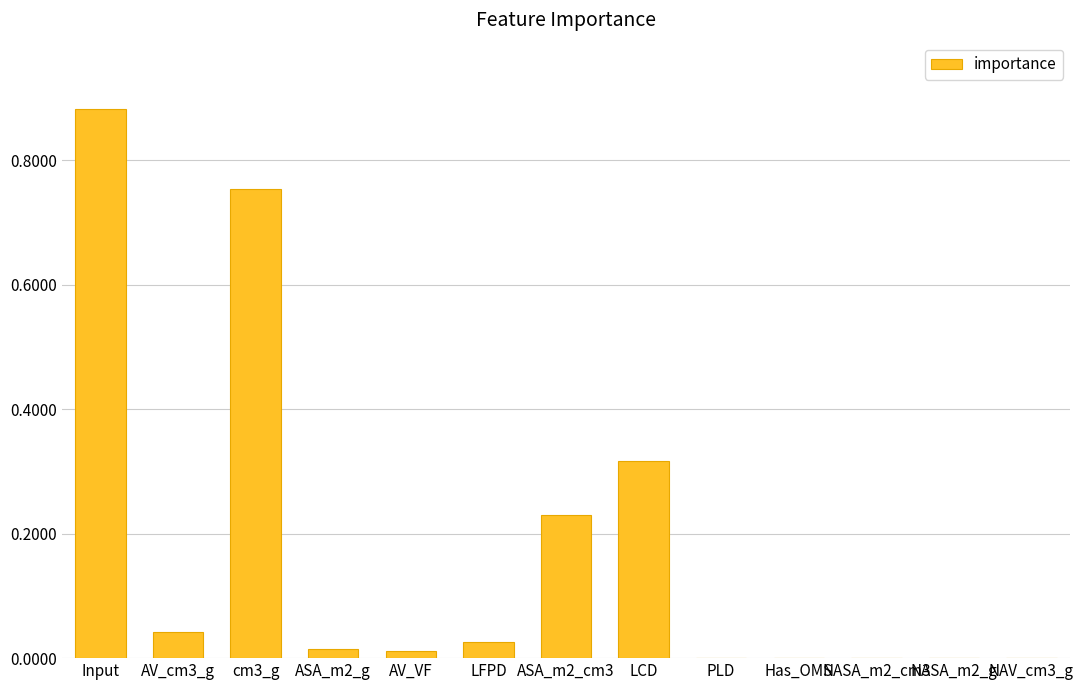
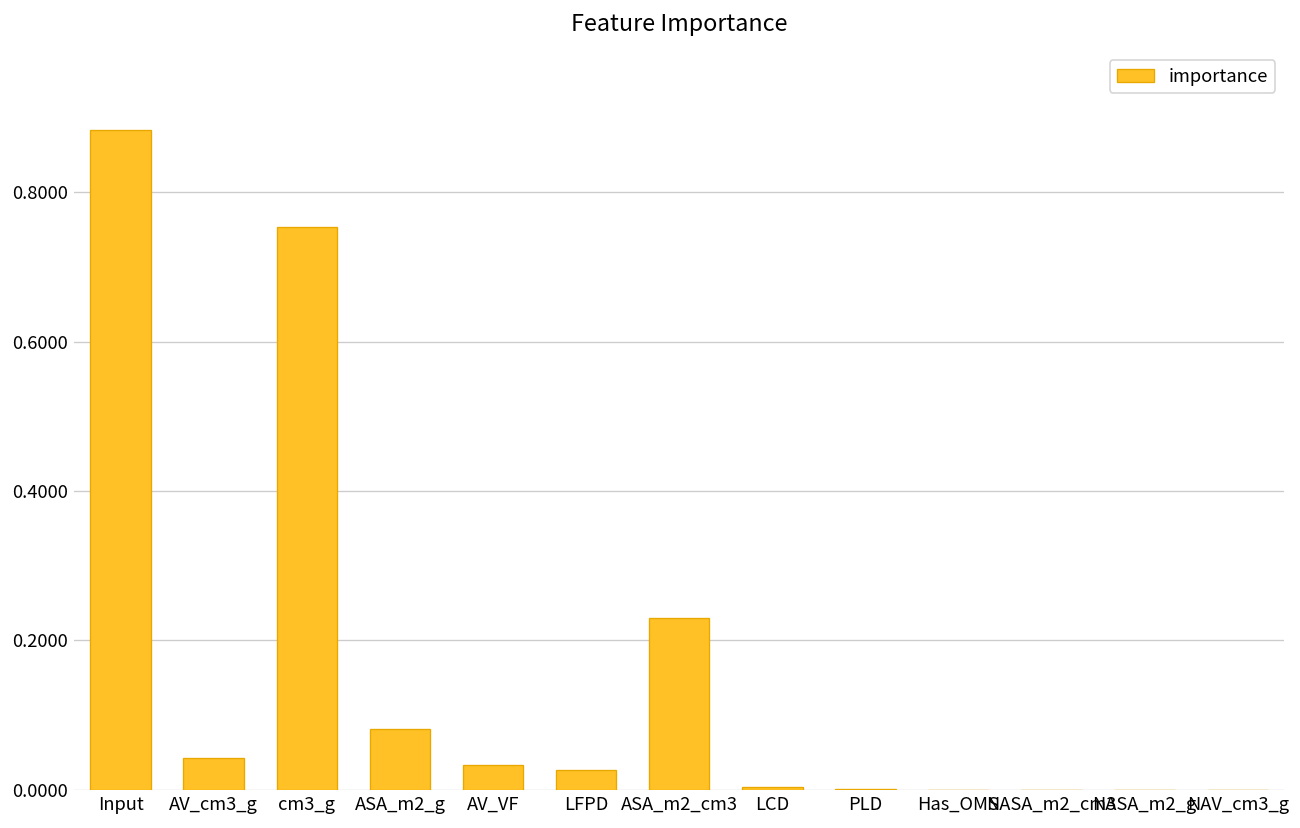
  {
    "Input": 0.88,
    "AV_cm3_g": 0.04,
    "cm3_g": 0.75,
-   "ASA_m2_g": 0.01,
-   "AV_VF": 0.01,
+   "ASA_m2_g": 0.08,
+   "AV_VF": 0.03,
    "LFPD": 0.03,
    "ASA_m2_cm3": 0.23,
-   "LCD": 0.32
+   "LCD": 0.00
  }
